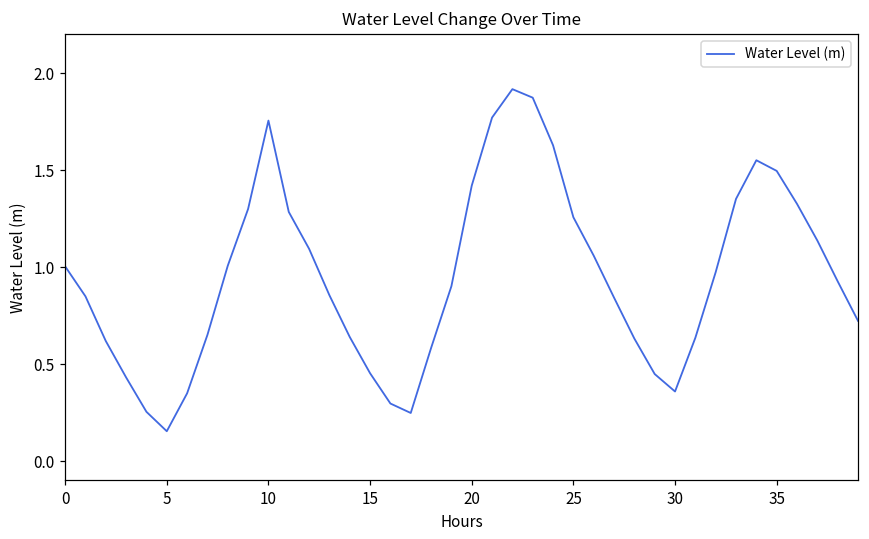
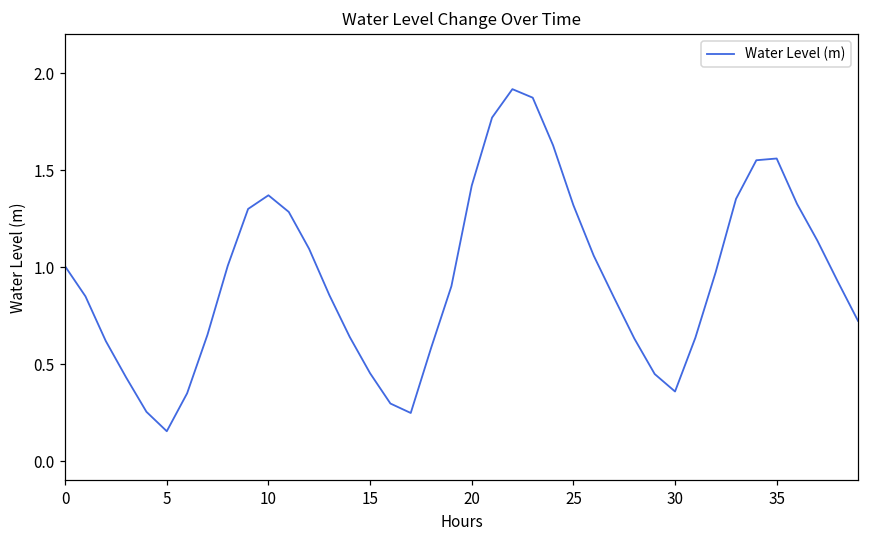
  {
    "0": 1.00,
    "5": 0.15,
-   "10": 1.76,
+   "10": 1.37,
    "15": 0.45,
    "20": 1.42,
-   "25": 1.26,
+   "25": 1.32,
    "30": 0.36,
-   "35": 1.50
+   "35": 1.56
  }
